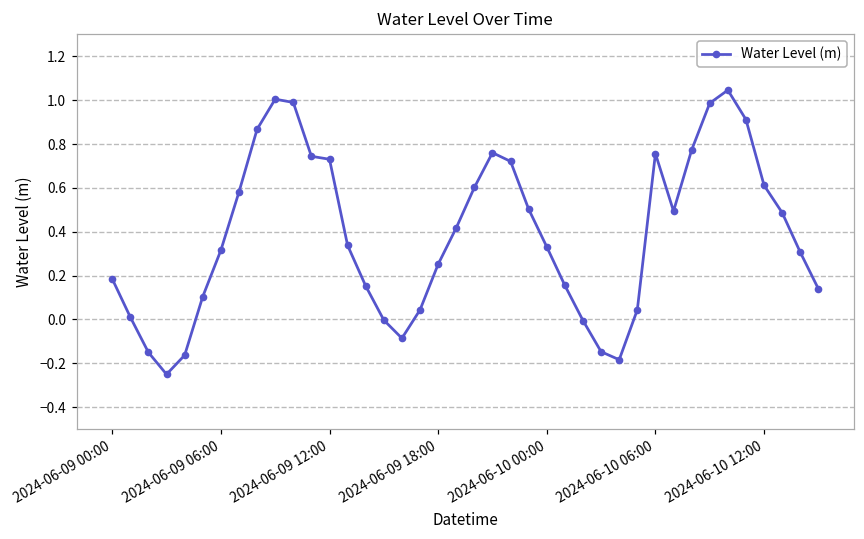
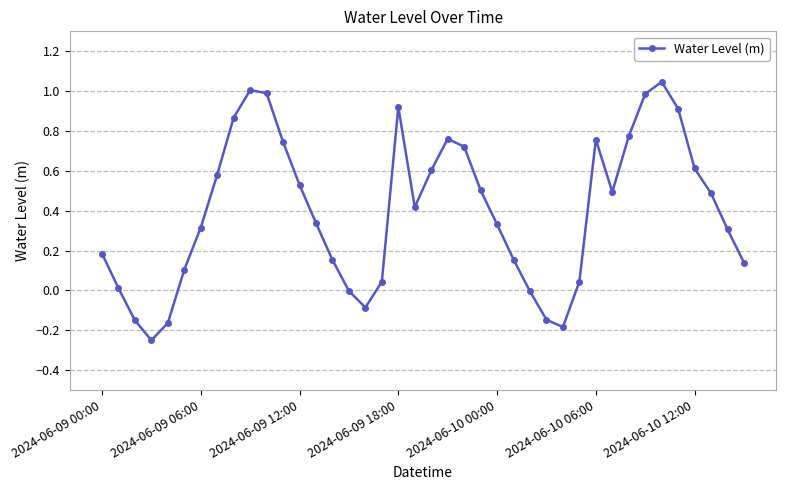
  {
    "2024-06-09 00:00": 0.19,
    "2024-06-09 06:00": 0.32,
-   "2024-06-09 12:00": 0.73,
-   "2024-06-09 18:00": 0.25,
+   "2024-06-09 12:00": 0.53,
+   "2024-06-09 18:00": 0.92,
    "2024-06-10 00:00": 0.33,
    "2024-06-10 06:00": 0.76,
    "2024-06-10 12:00": 0.61
  }
